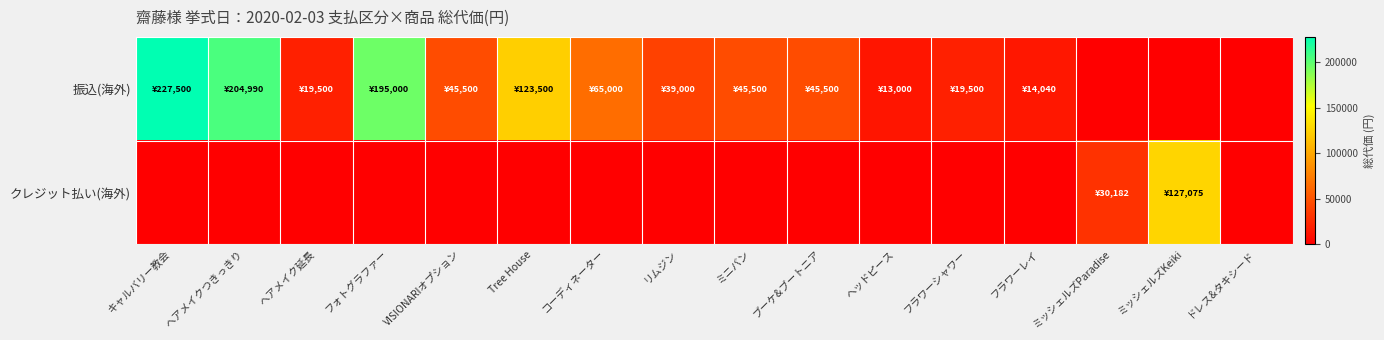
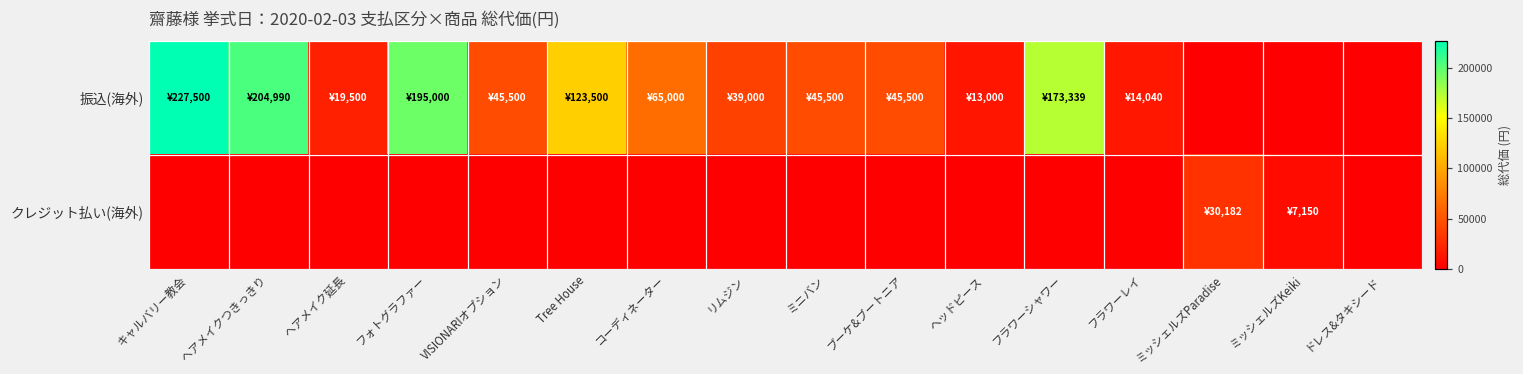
  {
    "振込(海外)": {
      "キャルバリー教会": "¥227,500",
      "ヘアメイクつきっきり": "¥204,990",
      "ヘアメイク延長": "¥19,500",
      "フォトグラファー": "¥195,000",
      "VISIONARIオプション": "¥45,500",
      "Tree House": "¥123,500",
      "コーディネーター": "¥65,000",
      "リムジン": "¥39,000",
      "ミニバン": "¥45,500",
      "ブーケ&ブートニア": "¥45,500",
      "ヘッドピース": "¥13,000",
-     "フラワーシャワー": "¥19,500",
+     "フラワーシャワー": "¥173,339",
      "フラワーレイ": "¥14,040"
    },
    "クレジット払い(海外)": {
      "ミッシェルズParadise": "¥30,182",
-     "ミッシェルズKeiki": "¥127,075"
+     "ミッシェルズKeiki": "¥7,150"
    }
  }
